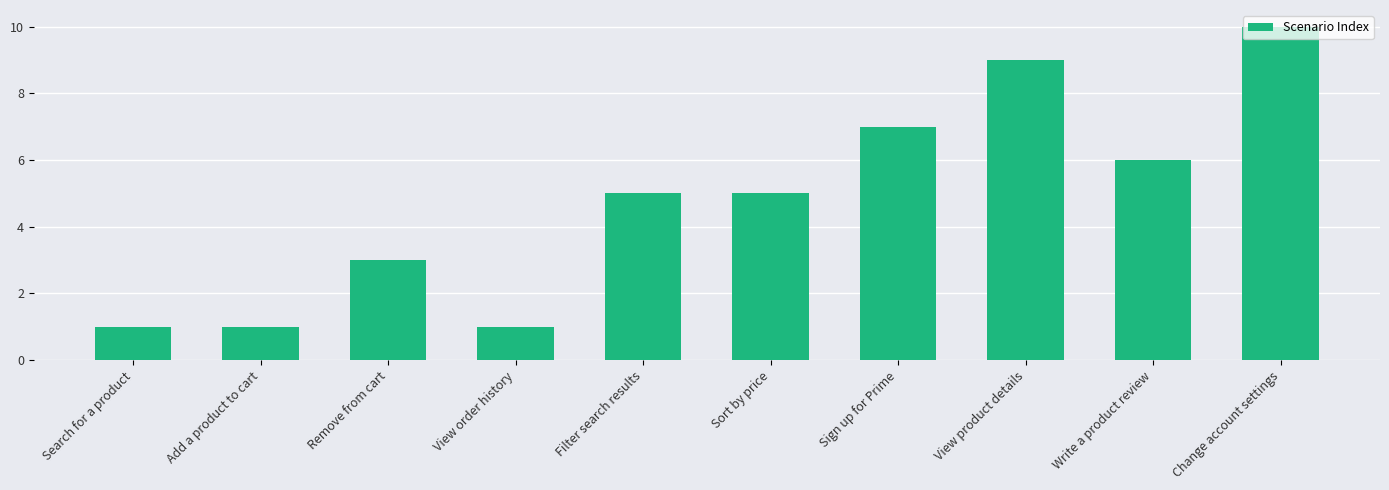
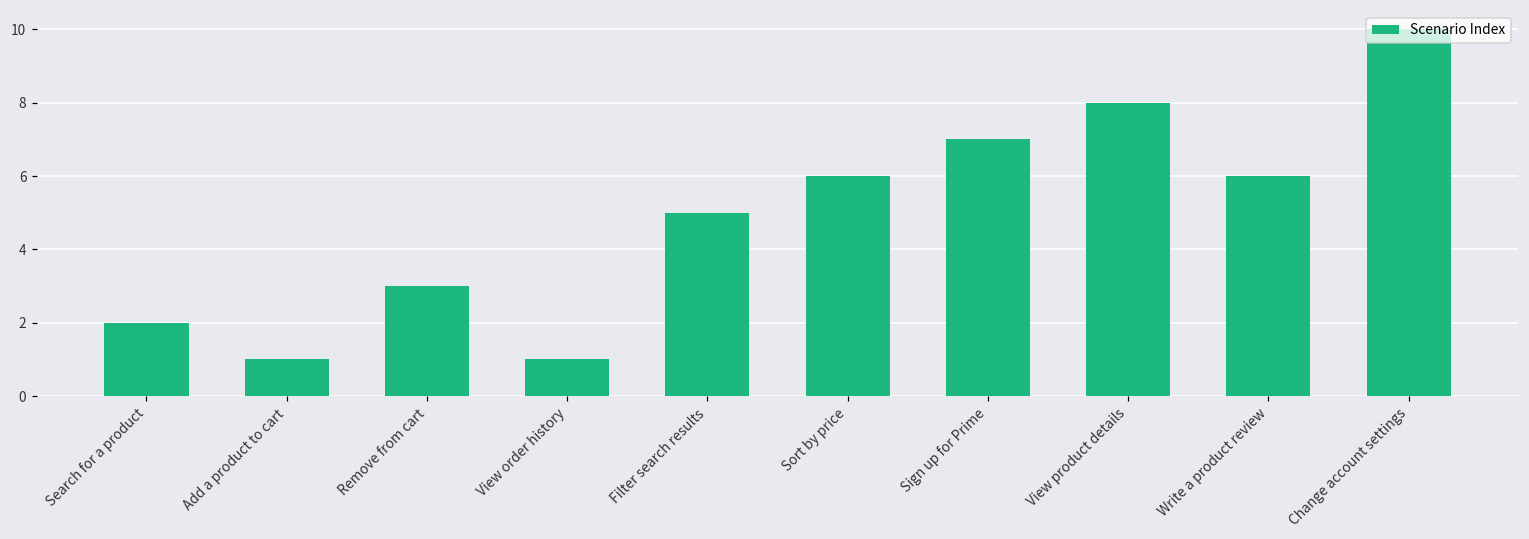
  {
-   "Search for a product": 1,
+   "Search for a product": 2,
    "Add a product to cart": 1,
    "Remove from cart": 3,
    "View order history": 1,
    "Filter search results": 5,
-   "Sort by price": 5,
+   "Sort by price": 6,
    "Sign up for Prime": 7,
-   "View product details": 9,
+   "View product details": 8,
    "Write a product review": 6
  }
